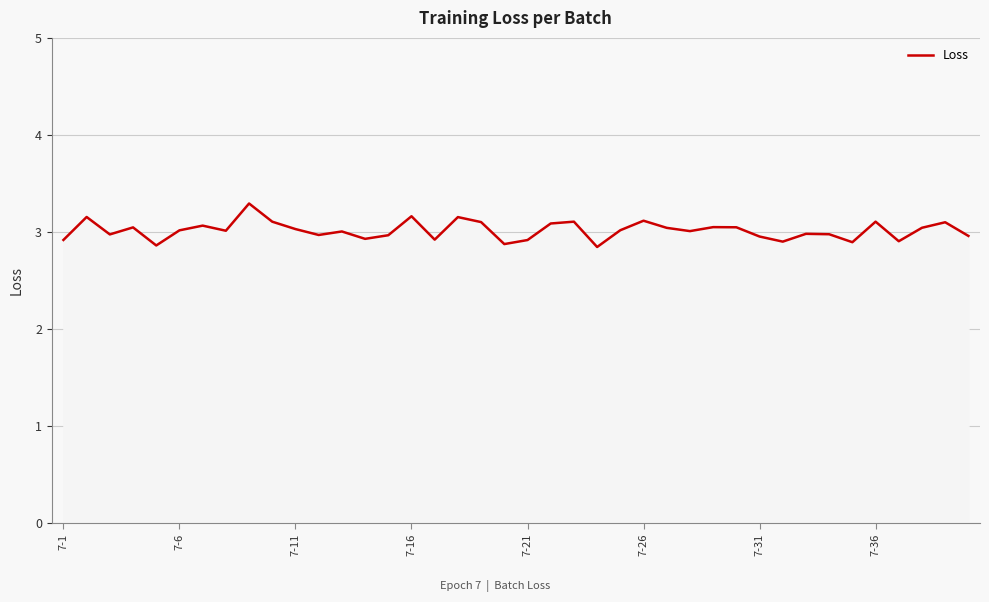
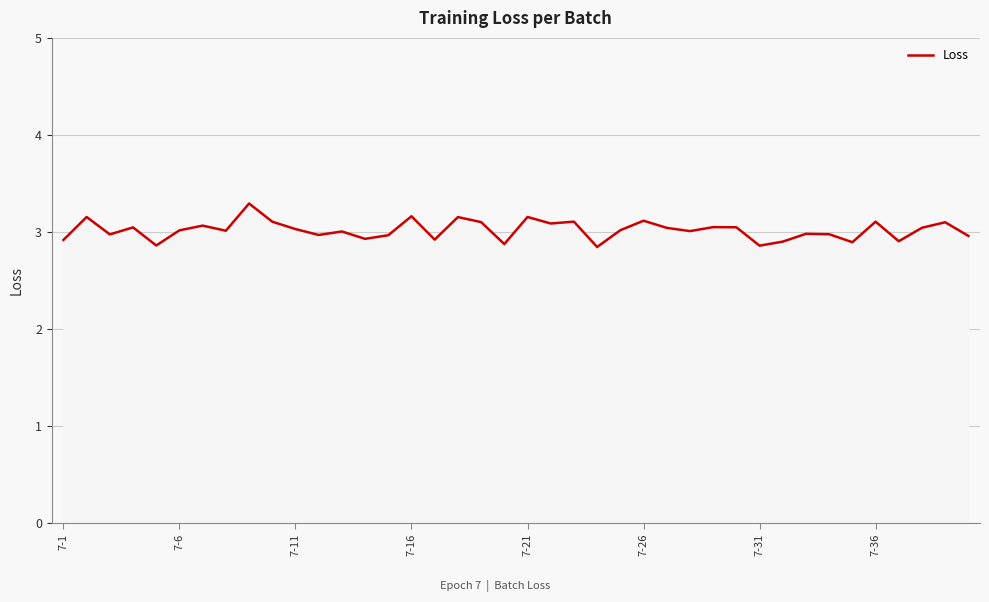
  {
    "7-1": 2.9,
    "7-6": 3.0,
    "7-11": 3.0,
    "7-16": 3.2,
-   "7-21": 2.9,
+   "7-21": 3.2,
    "7-26": 3.1,
-   "7-31": 3.0,
+   "7-31": 2.9,
    "7-36": 3.1
  }
